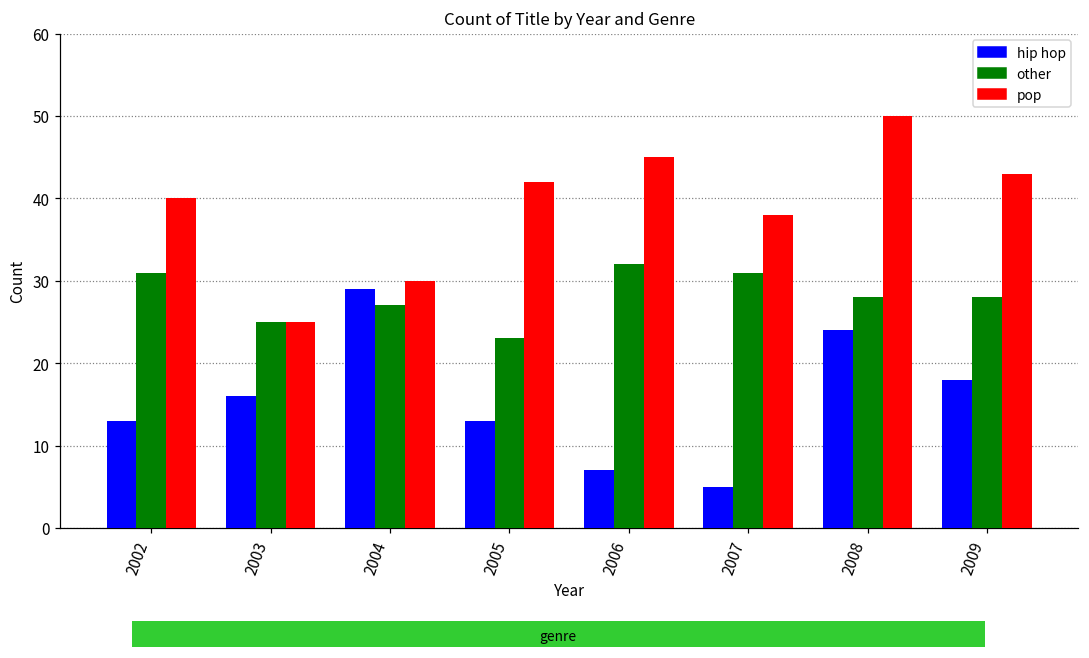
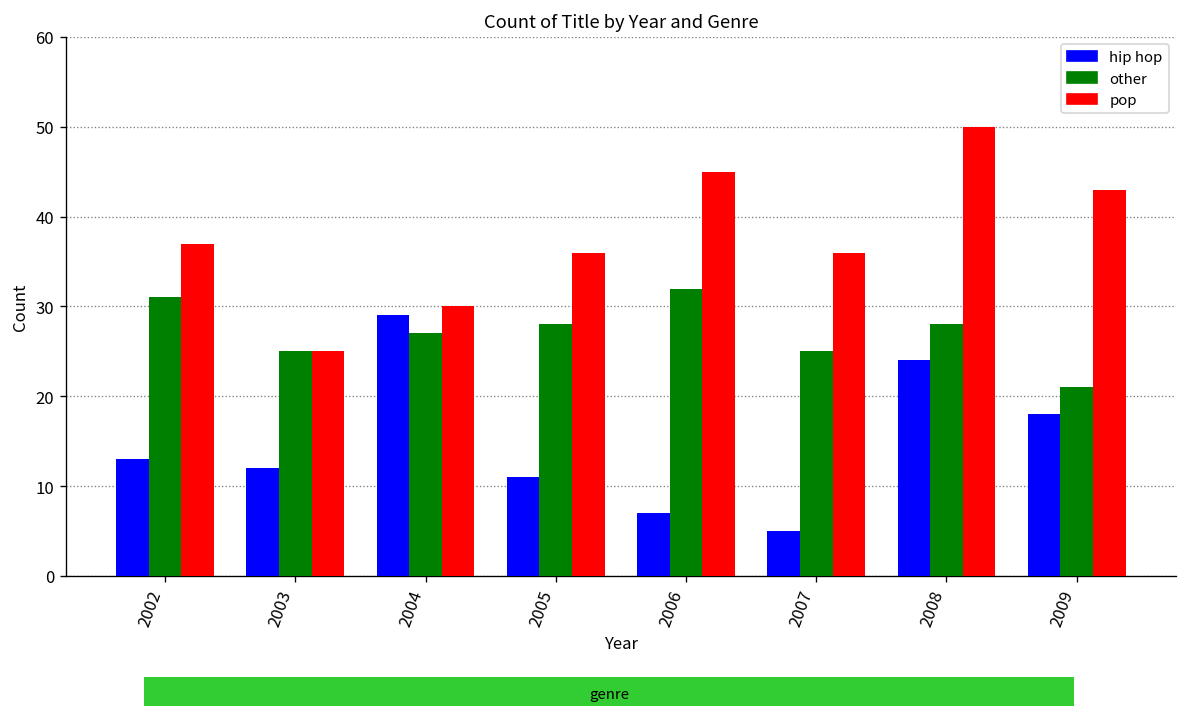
  {
    "hip hop": {
      "2002": 13,
-     "2003": 16,
+     "2003": 12,
      "2004": 29,
-     "2005": 13,
+     "2005": 11,
      "2006": 7,
      "2007": 5,
      "2008": 24,
      "2009": 18
    },
    "other": {
      "2002": 31,
      "2003": 25,
      "2004": 27,
-     "2005": 23,
+     "2005": 28,
      "2006": 32,
-     "2007": 31,
+     "2007": 25,
      "2008": 28,
-     "2009": 28
+     "2009": 21
    },
    "pop": {
-     "2002": 40,
+     "2002": 37,
      "2003": 25,
      "2004": 30,
-     "2005": 42,
+     "2005": 36,
      "2006": 45,
-     "2007": 38,
+     "2007": 36,
      "2008": 50,
      "2009": 43
    }
  }
